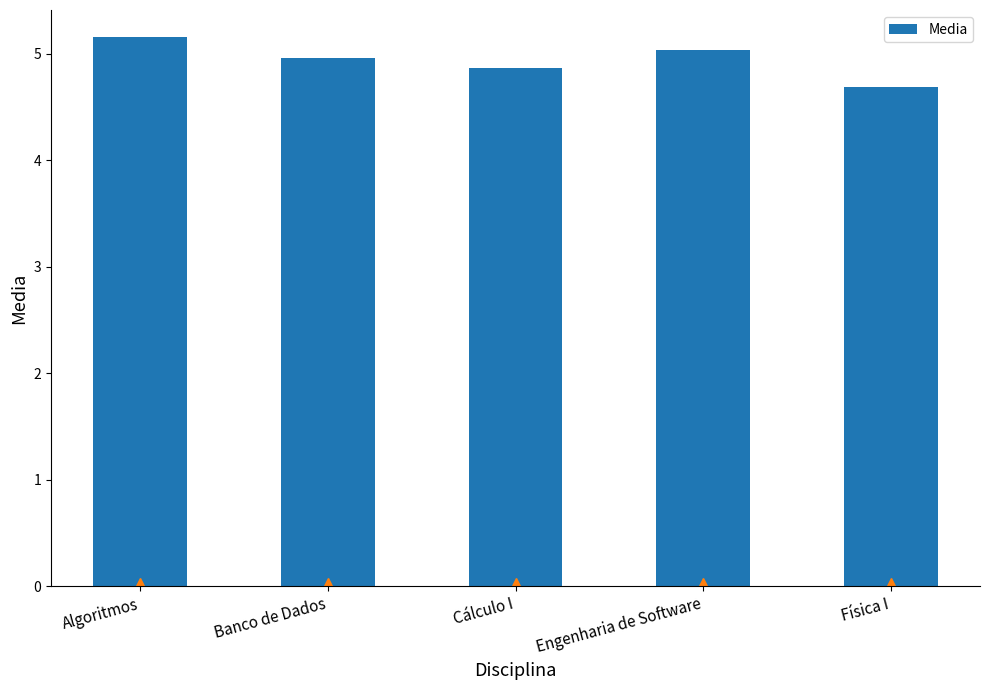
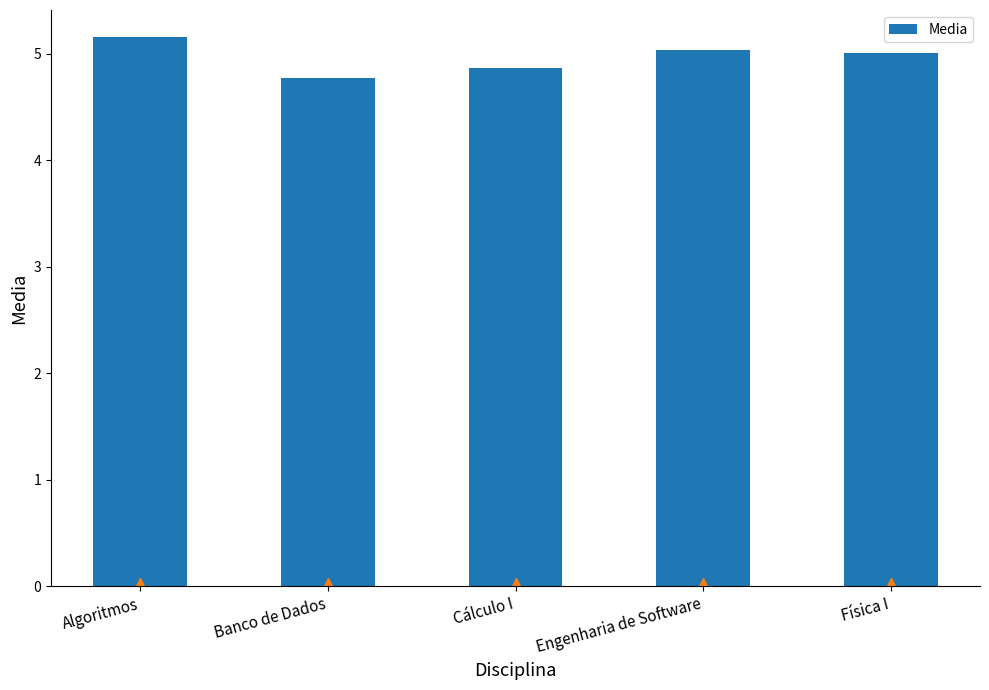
  {
    "Media": {
      "Algoritmos": 5.15,
-     "Banco de Dados": 4.96,
+     "Banco de Dados": 4.77,
      "Cálculo I": 4.86,
      "Engenharia de Software": 5.03,
-     "Física I": 4.69
+     "Física I": 5.01
    }
  }
